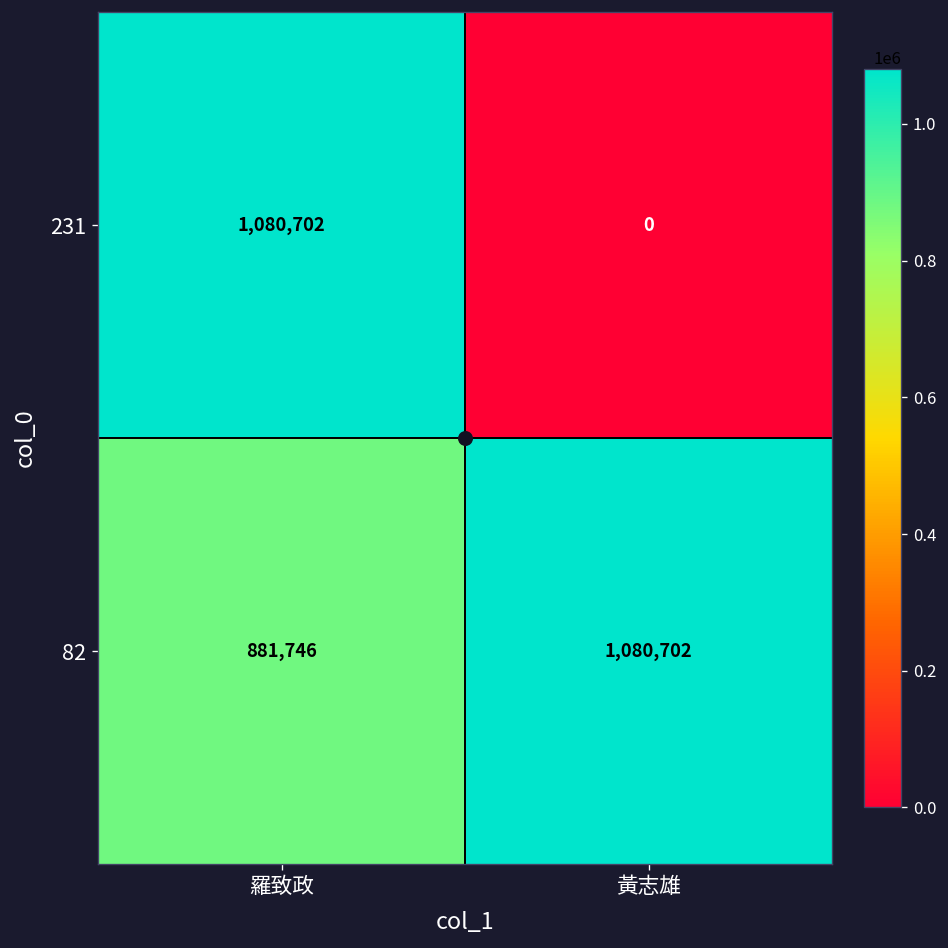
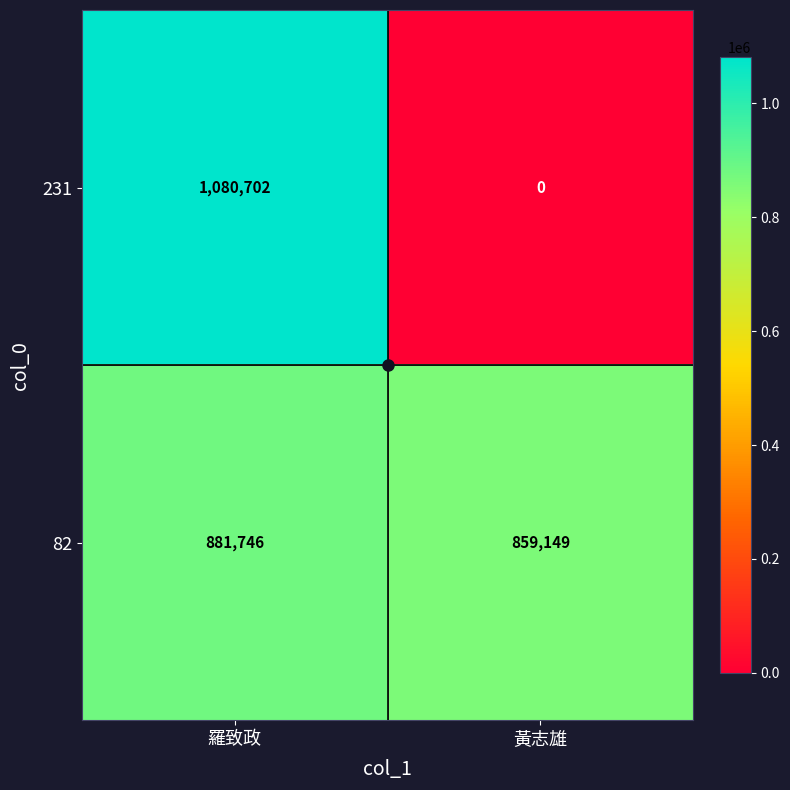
  {
    "231": {
      "羅致政": "1,080,702",
      "黃志雄": "0"
    },
    "82": {
      "羅致政": "881,746",
-     "黃志雄": "1,080,702"
+     "黃志雄": "859,149"
    }
  }
